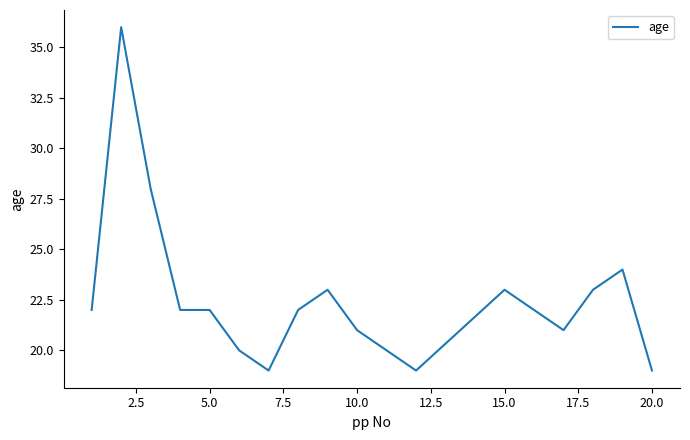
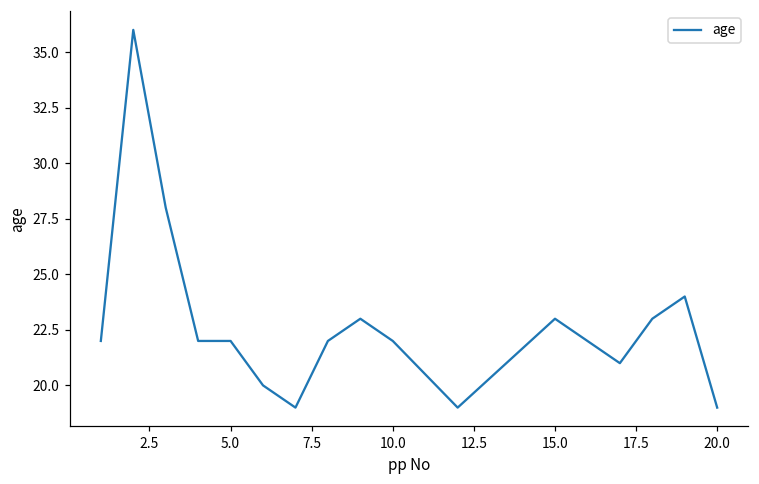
  {
    "5.0": 22,
-   "10.0": 21,
+   "10.0": 22,
    "15.0": 23,
    "20.0": 19
  }
